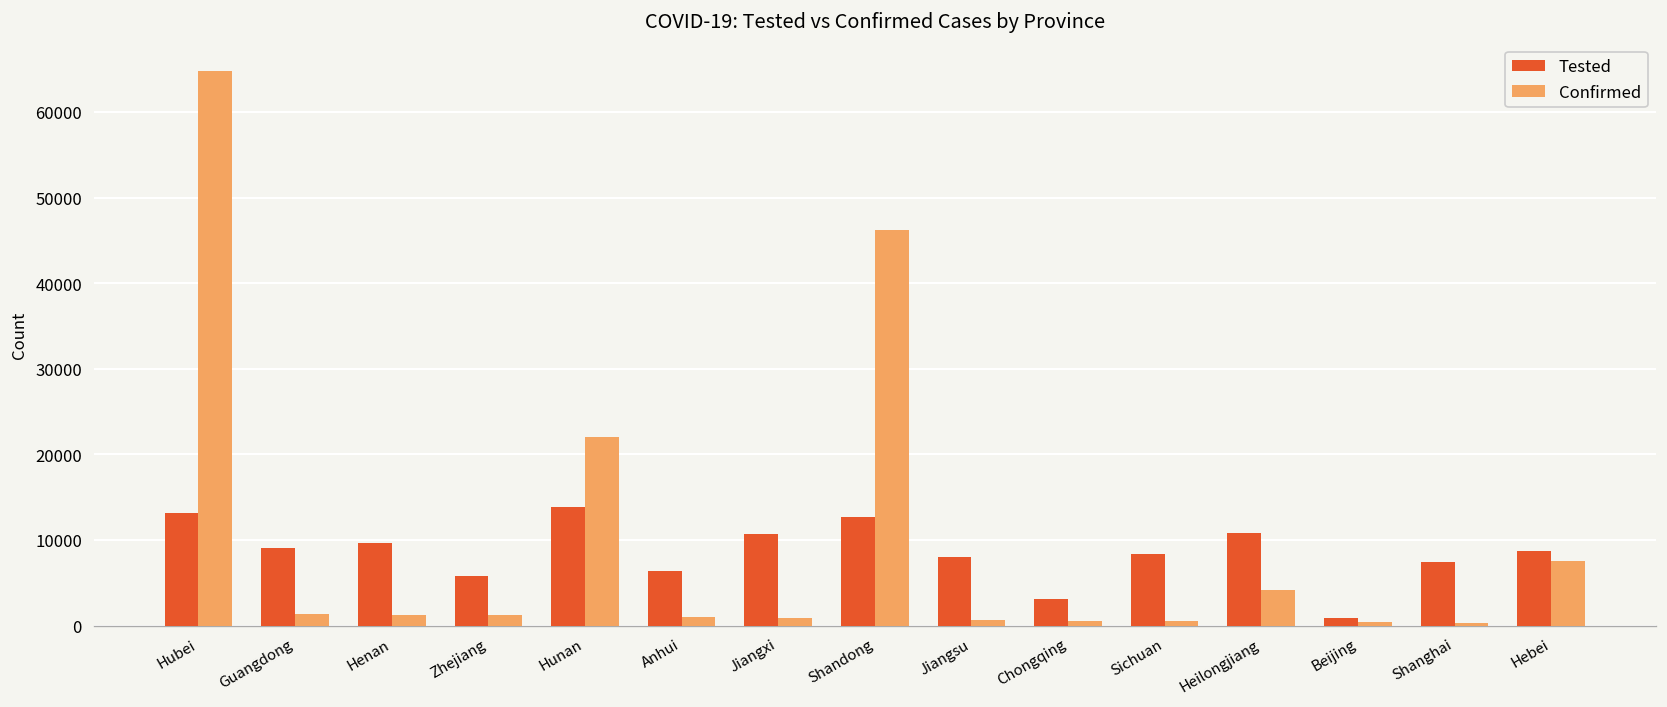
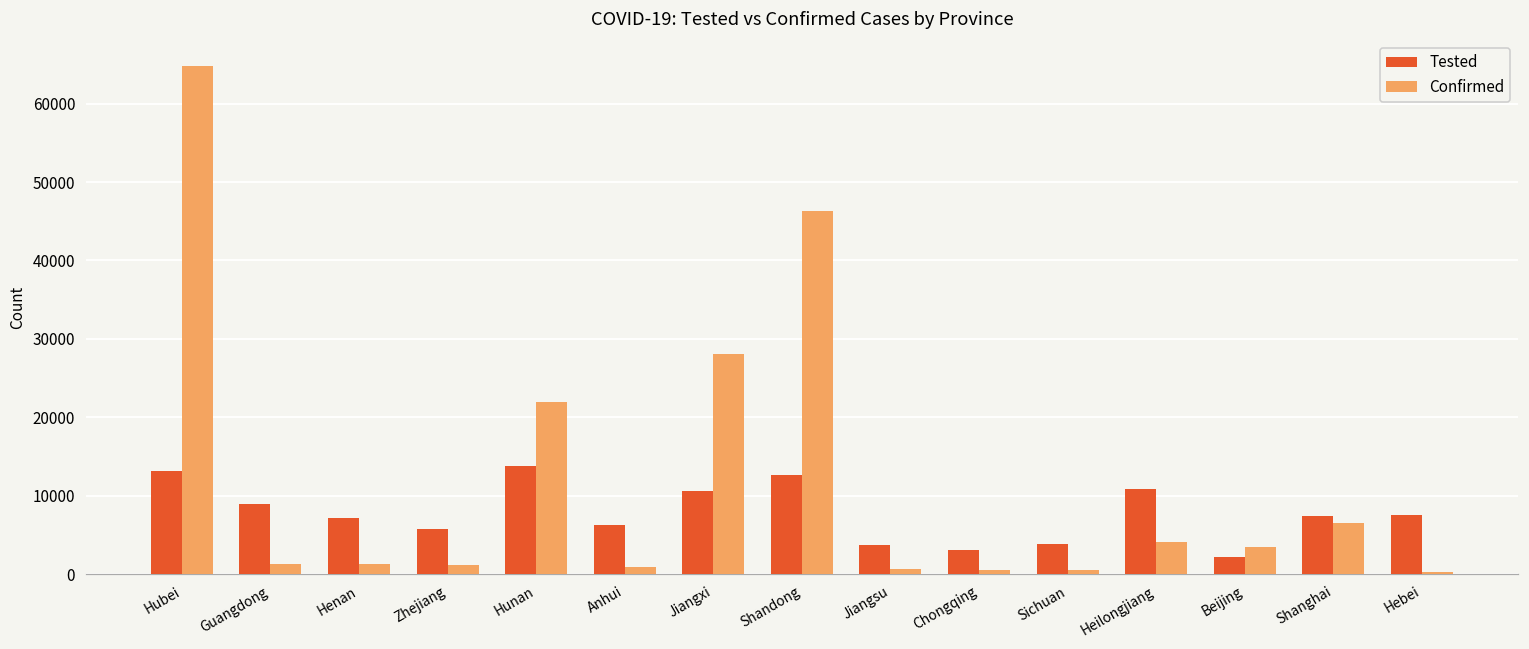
  {
    "Tested": {
      "Hubei": 13000,
      "Guangdong": 9000,
-     "Henan": 10000,
+     "Henan": 7000,
      "Zhejiang": 6000,
      "Hunan": 14000,
      "Anhui": 6000,
      "Jiangxi": 11000,
      "Shandong": 13000,
-     "Jiangsu": 8000,
+     "Jiangsu": 4000,
      "Chongqing": 3000,
-     "Sichuan": 8000,
+     "Sichuan": 4000,
      "Heilongjiang": 11000,
-     "Beijing": 1000,
+     "Beijing": 2000,
      "Shanghai": 7000,
-     "Hebei": 9000
+     "Hebei": 8000
    },
    "Confirmed": {
      "Hubei": 65000,
      "Guangdong": 1000,
      "Henan": 1000,
      "Zhejiang": 1000,
      "Hunan": 22000,
      "Anhui": 1000,
-     "Jiangxi": 1000,
+     "Jiangxi": 28000,
      "Shandong": 46000,
      "Jiangsu": 1000,
      "Chongqing": 1000,
      "Sichuan": 1000,
      "Heilongjiang": 4000,
-     "Beijing": 0,
-     "Shanghai": 0,
-     "Hebei": 8000
+     "Beijing": 4000,
+     "Shanghai": 7000,
+     "Hebei": 0
    }
  }
